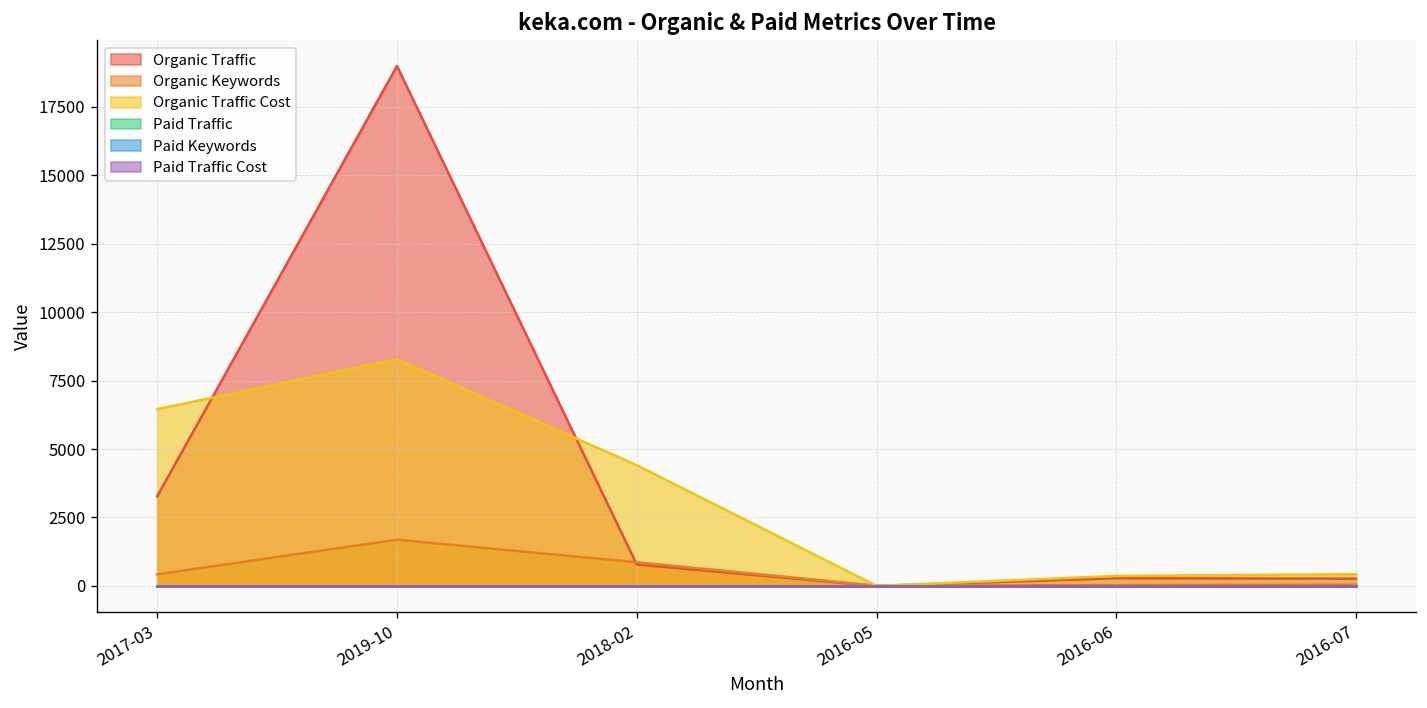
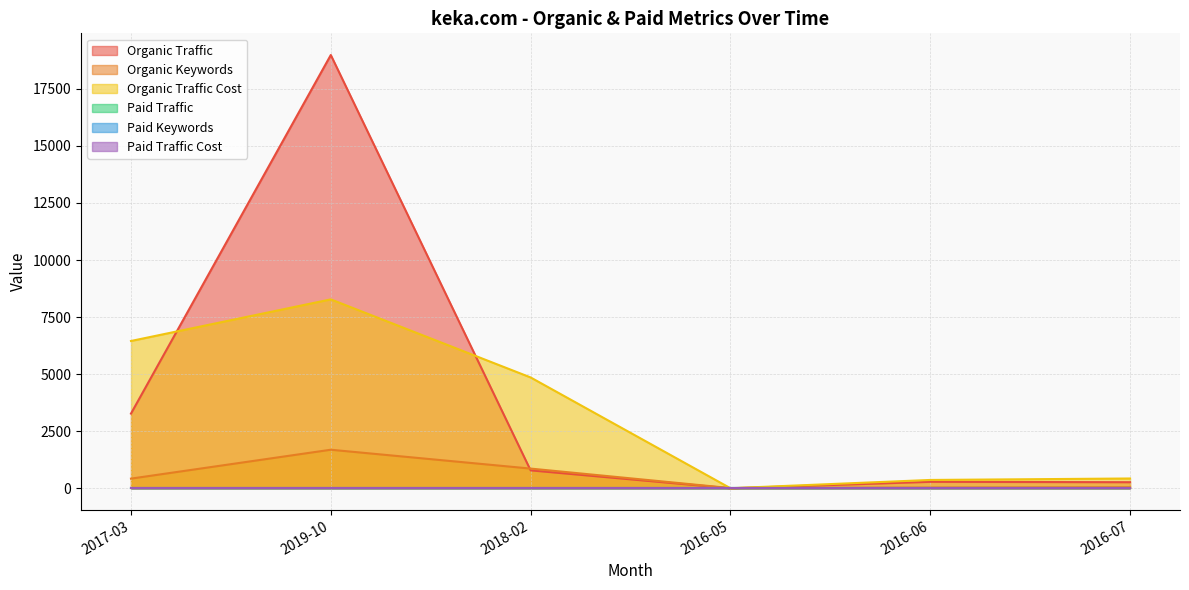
  {
    "Organic Traffic Cost": {
      "2017-03": 6500,
      "2019-10": 8300,
-     "2018-02": 4400,
+     "2018-02": 4900,
      "2016-07": 400
    },
    "Paid Traffic Cost": {
      "2017-03": 0,
      "2019-10": 0,
      "2018-02": 0
    }
  }
